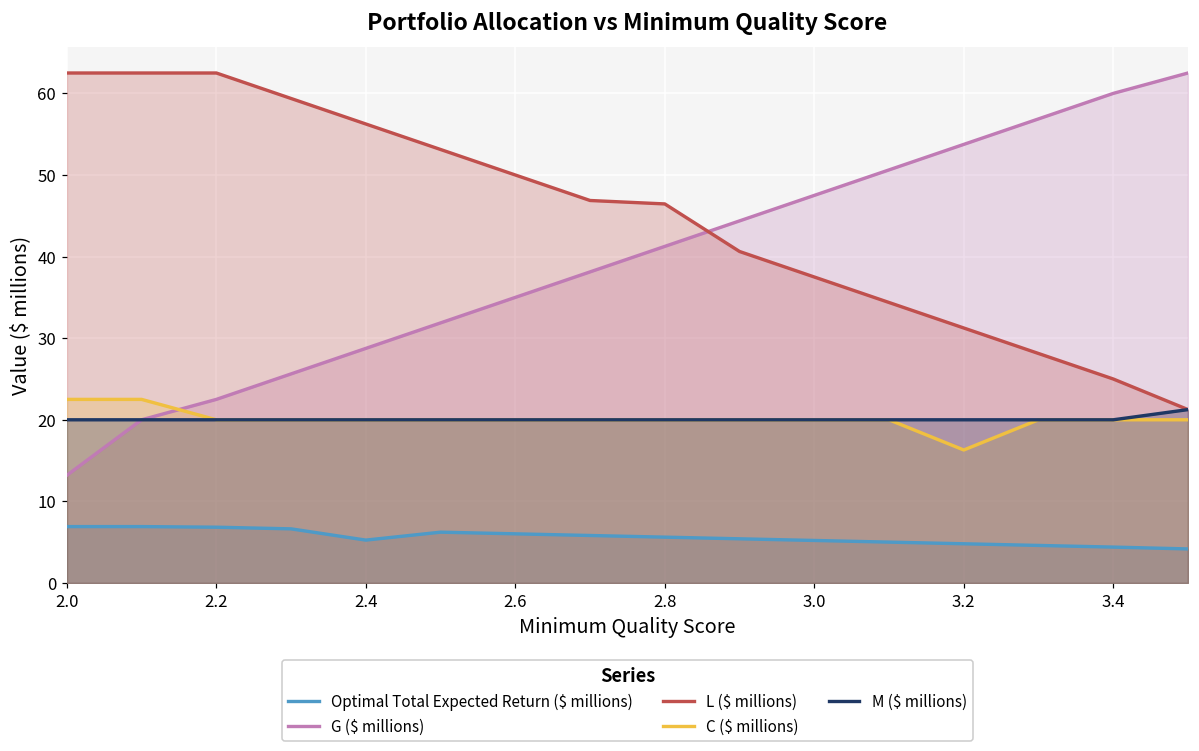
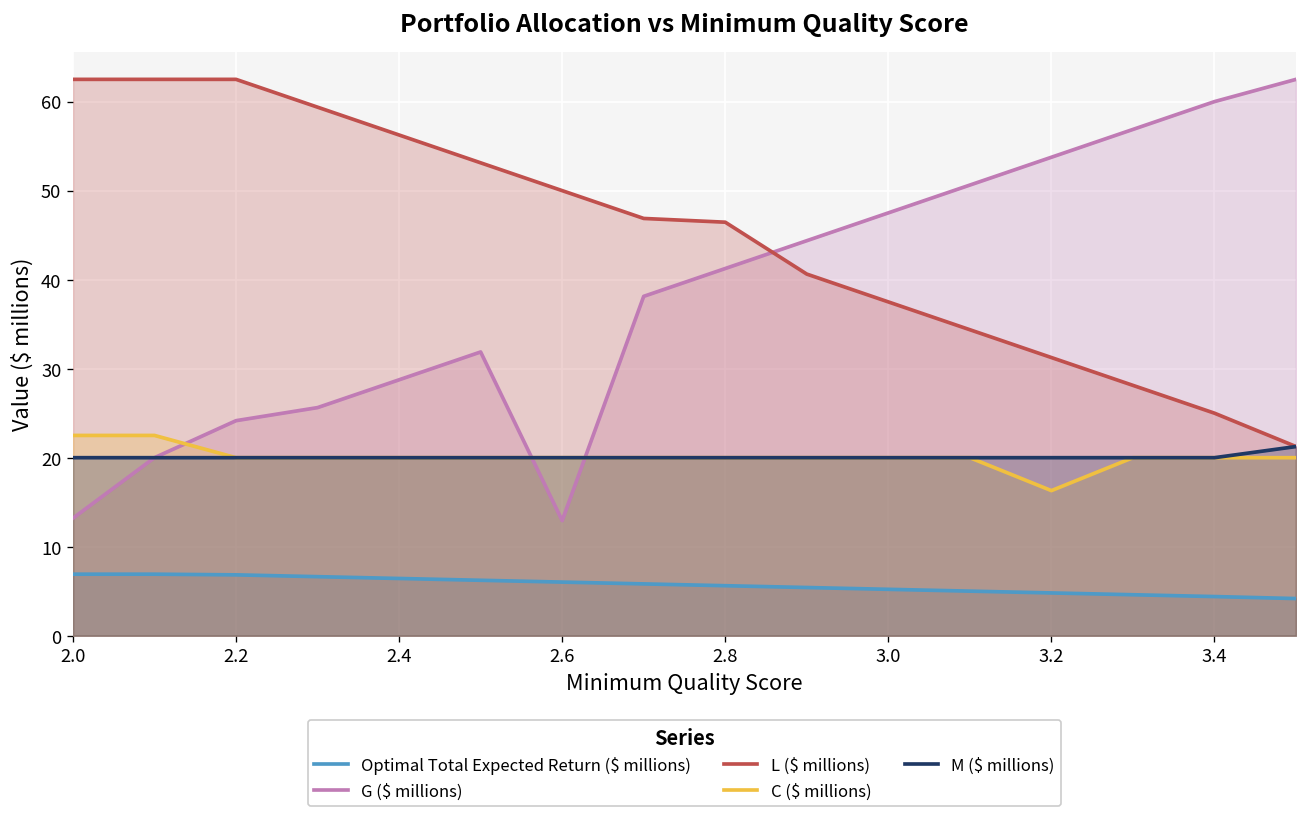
  {
    "Optimal Total Expected Return ($ millions)": {
      "2.0": 7,
      "2.2": 7,
-     "2.4": 5,
+     "2.4": 6,
      "2.6": 6,
      "2.8": 6,
      "3.0": 5,
      "3.2": 5,
      "3.4": 4
    },
    "G ($ millions)": {
      "2.0": 13,
-     "2.2": 23,
+     "2.2": 24,
      "2.4": 29,
-     "2.6": 35,
+     "2.6": 13,
      "2.8": 41,
      "3.0": 48,
      "3.2": 54,
      "3.4": 60
    },
    "L ($ millions)": {
      "2.0": 63,
      "2.2": 62,
      "2.4": 56,
      "2.6": 50,
      "2.8": 46,
      "3.0": 37,
      "3.2": 31,
      "3.4": 25
    },
    "C ($ millions)": {
      "2.0": 22,
      "3.2": 16
    },
    "M ($ millions)": {
      "2.0": 20,
      "3.2": 20
    }
  }
